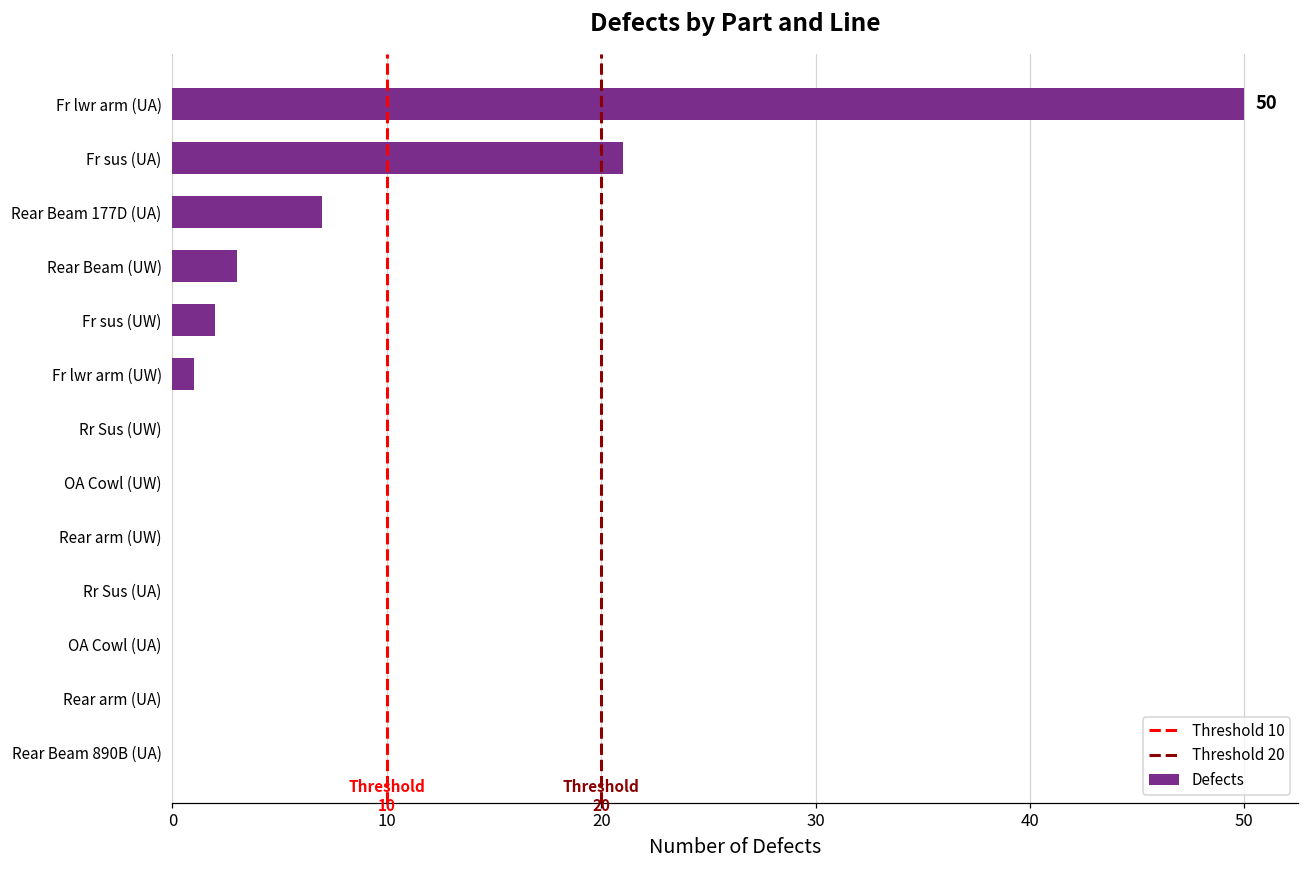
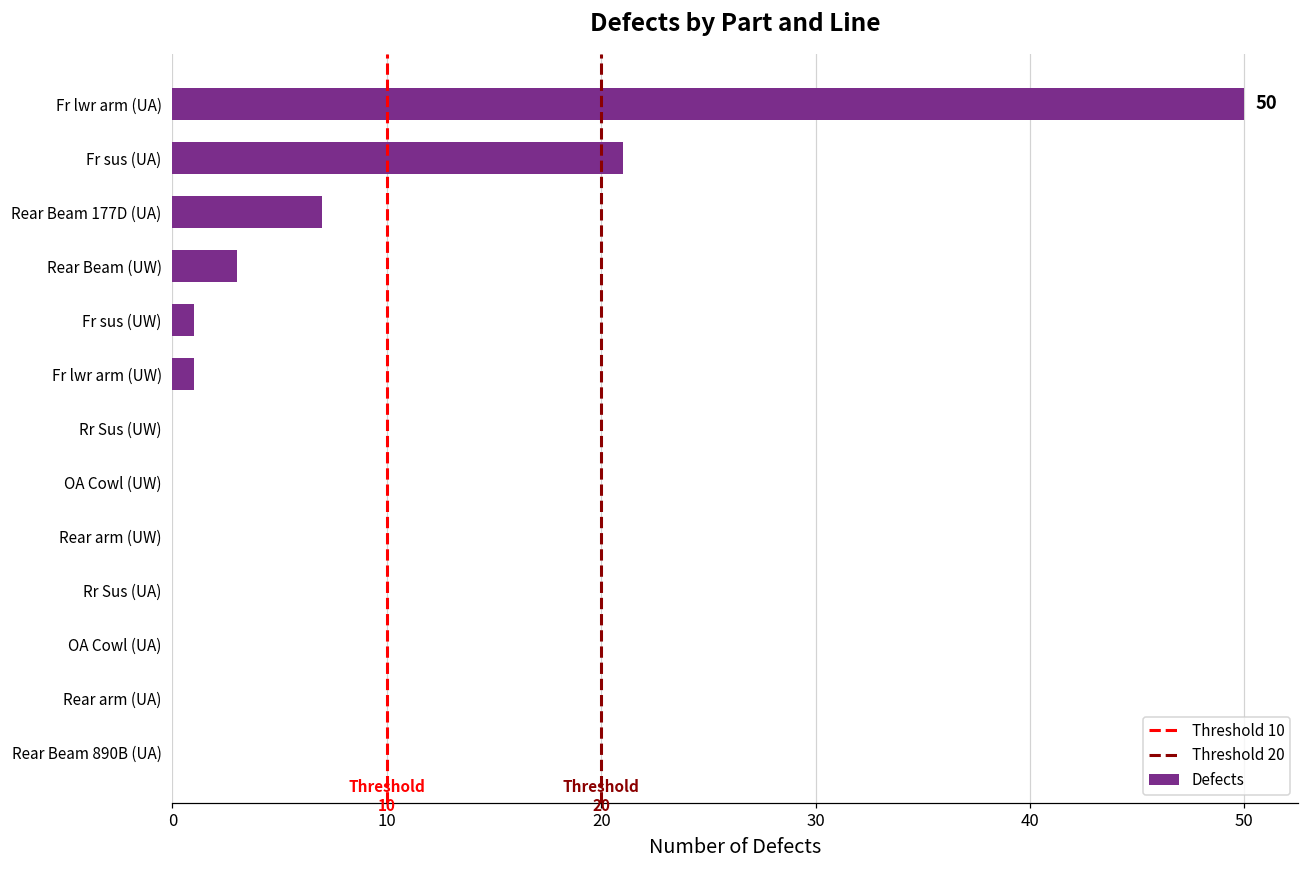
  {
    "Fr sus (UA)": 21,
    "Rear Beam 177D (UA)": 7,
    "Rear Beam (UW)": 3,
-   "Fr sus (UW)": 2,
+   "Fr sus (UW)": 1,
    "Fr lwr arm (UW)": 1,
    "Rr Sus (UW)": 0,
    "OA Cowl (UW)": 0,
    "Rear arm (UW)": 0,
    "Rr Sus (UA)": 0,
    "OA Cowl (UA)": 0,
    "Rear arm (UA)": 0,
    "Rear Beam 890B (UA)": 0
  }
